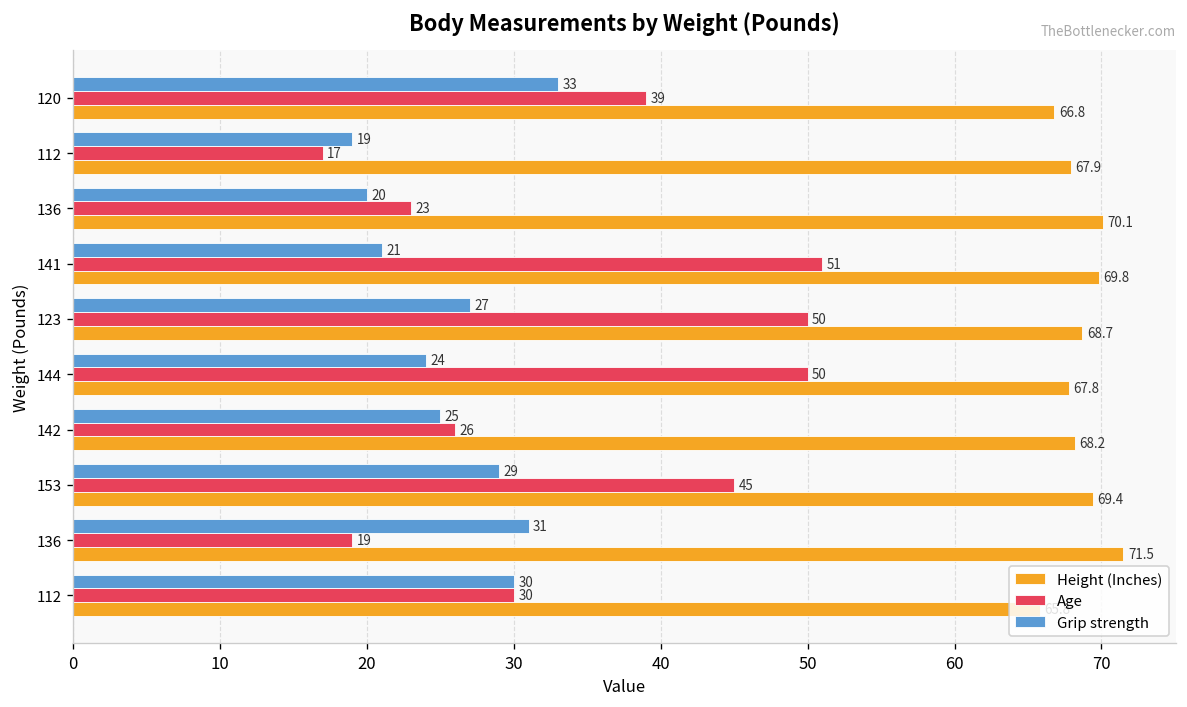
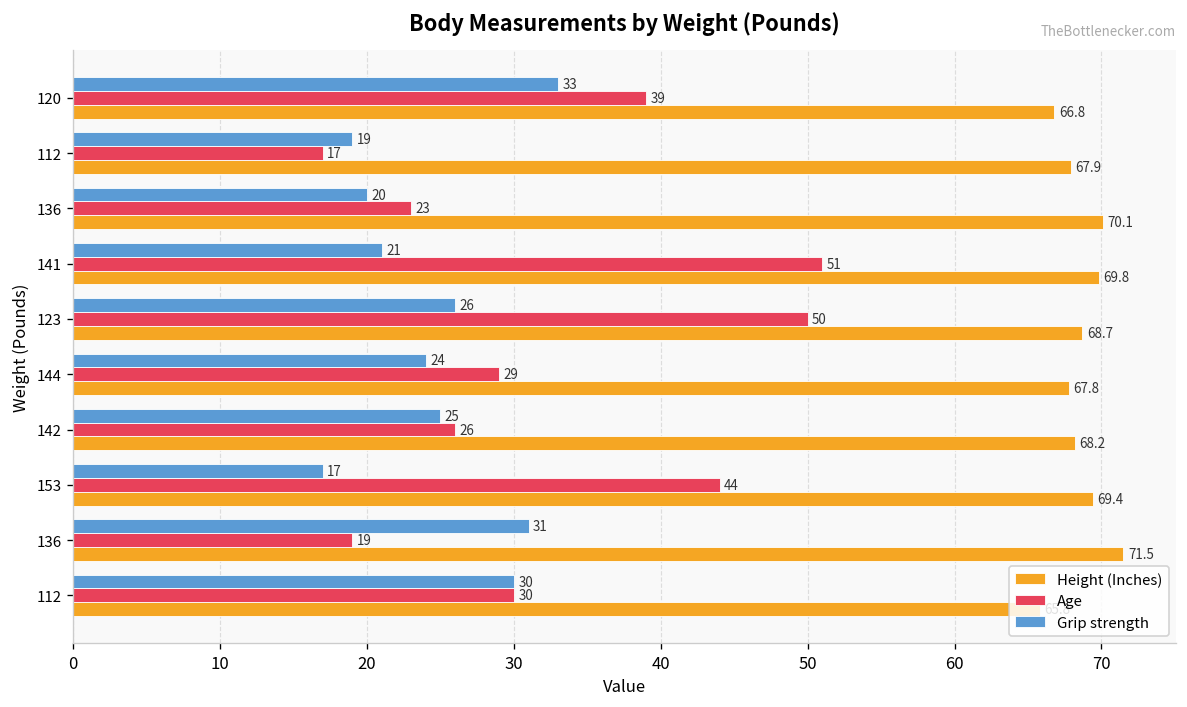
  {
    "Height (Inches)": {
      "120": 66.8,
      "141": 69.8,
      "123": 68.7,
      "144": 67.8,
      "142": 68.2,
      "153": 69.4
    },
    "Age": {
      "120": 39,
      "141": 51,
      "123": 50,
-     "144": 50,
+     "144": 29,
      "142": 26,
-     "153": 45
+     "153": 44
    },
    "Grip strength": {
      "120": 33,
      "141": 21,
-     "123": 27,
+     "123": 26,
      "144": 24,
      "142": 25,
-     "153": 29
+     "153": 17
    }
  }
